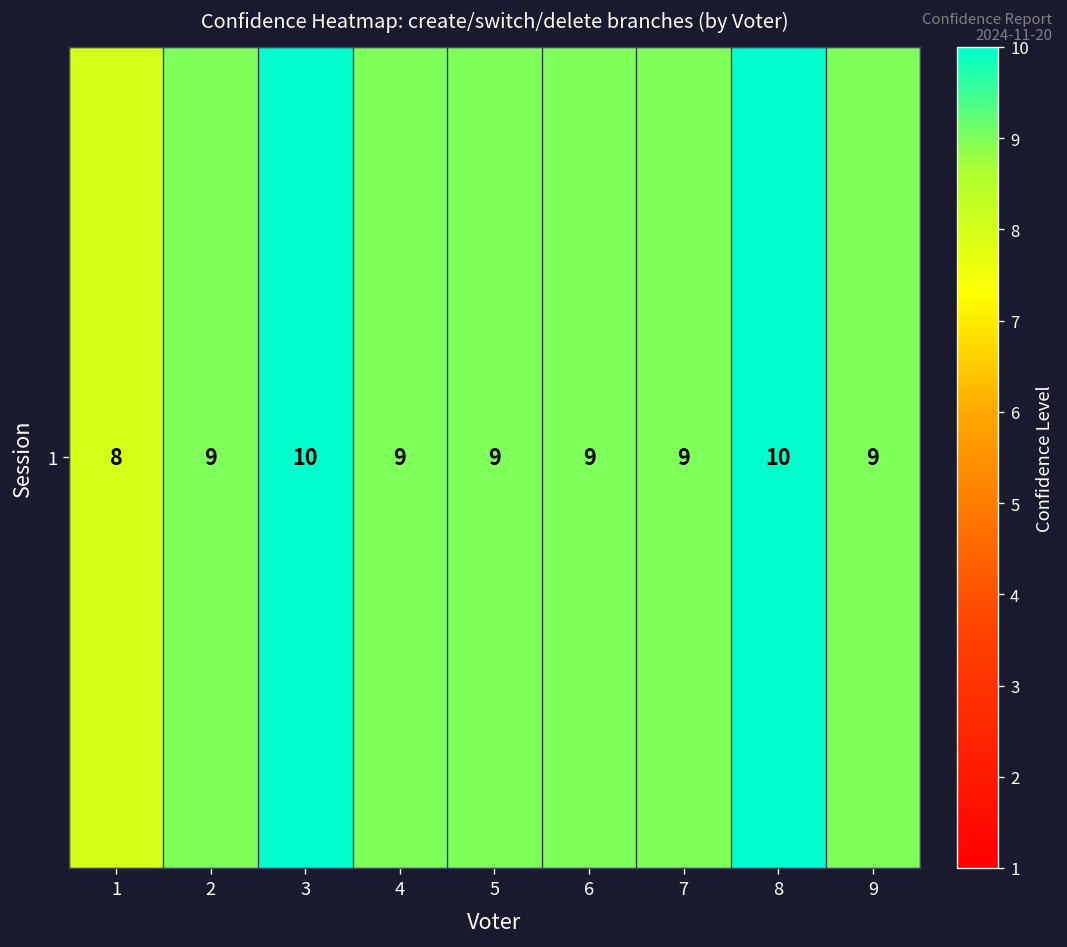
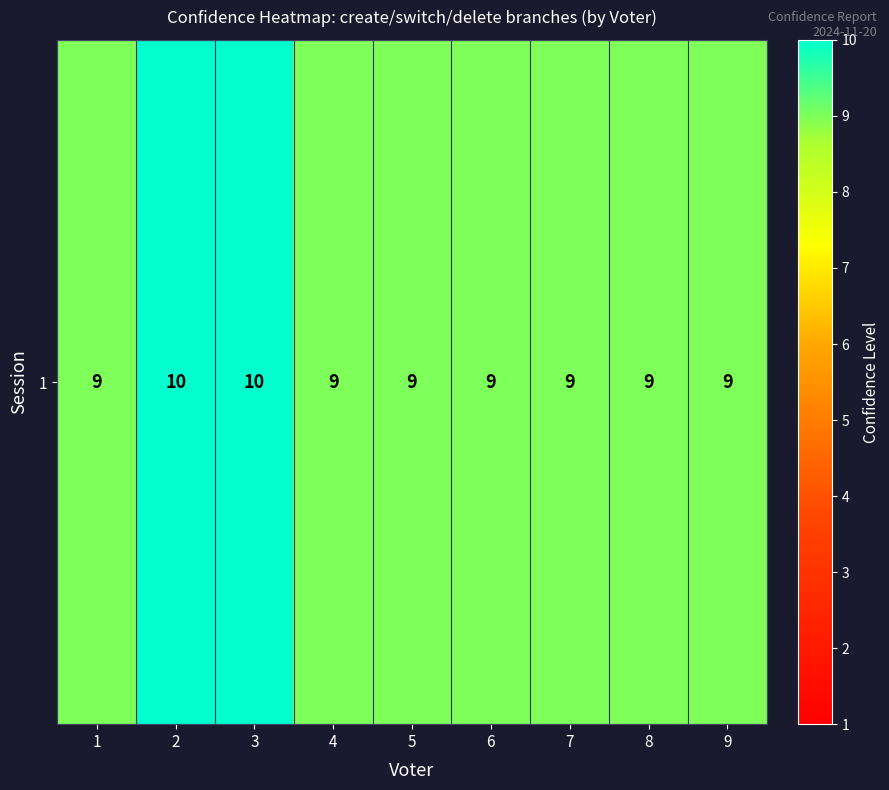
  {
    "1": {
-     "1": 8,
-     "2": 9,
+     "1": 9,
+     "2": 10,
      "3": 10,
      "4": 9,
      "5": 9,
      "6": 9,
      "7": 9,
-     "8": 10,
+     "8": 9,
      "9": 9
    }
  }
